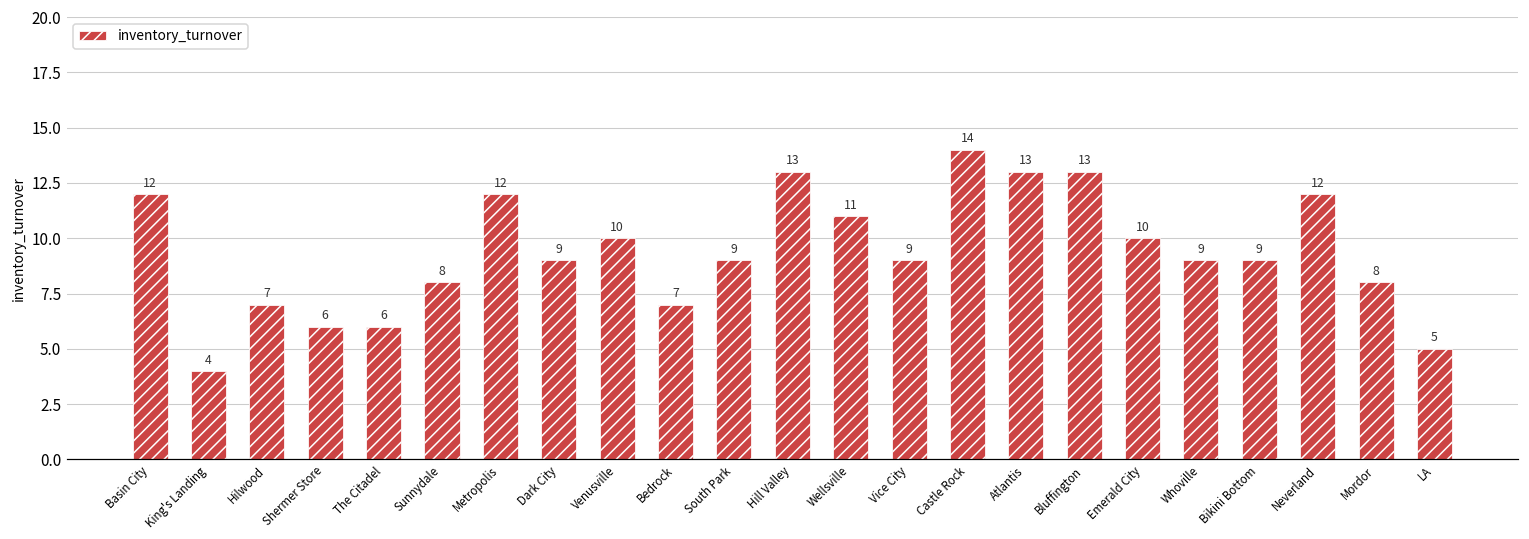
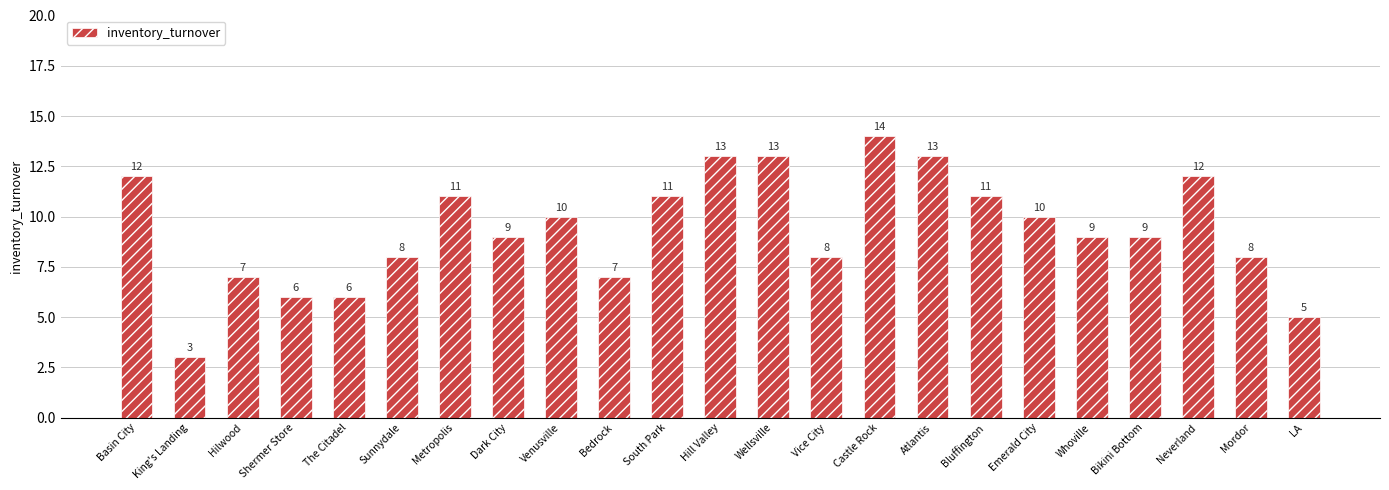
  {
    "Basin City": 12,
-   "King's Landing": 4,
+   "King's Landing": 3,
    "Hilwood": 7,
    "Shermer Store": 6,
    "The Citadel": 6,
    "Sunnydale": 8,
-   "Metropolis": 12,
+   "Metropolis": 11,
    "Dark City": 9,
    "Venusville": 10,
    "Bedrock": 7,
-   "South Park": 9,
+   "South Park": 11,
    "Hill Valley": 13,
-   "Wellsville": 11,
-   "Vice City": 9,
+   "Wellsville": 13,
+   "Vice City": 8,
    "Castle Rock": 14,
    "Atlantis": 13,
-   "Bluffington": 13,
+   "Bluffington": 11,
    "Emerald City": 10,
    "Whoville": 9,
    "Bikini Bottom": 9,
    "Neverland": 12,
    "Mordor": 8,
    "LA": 5
  }
